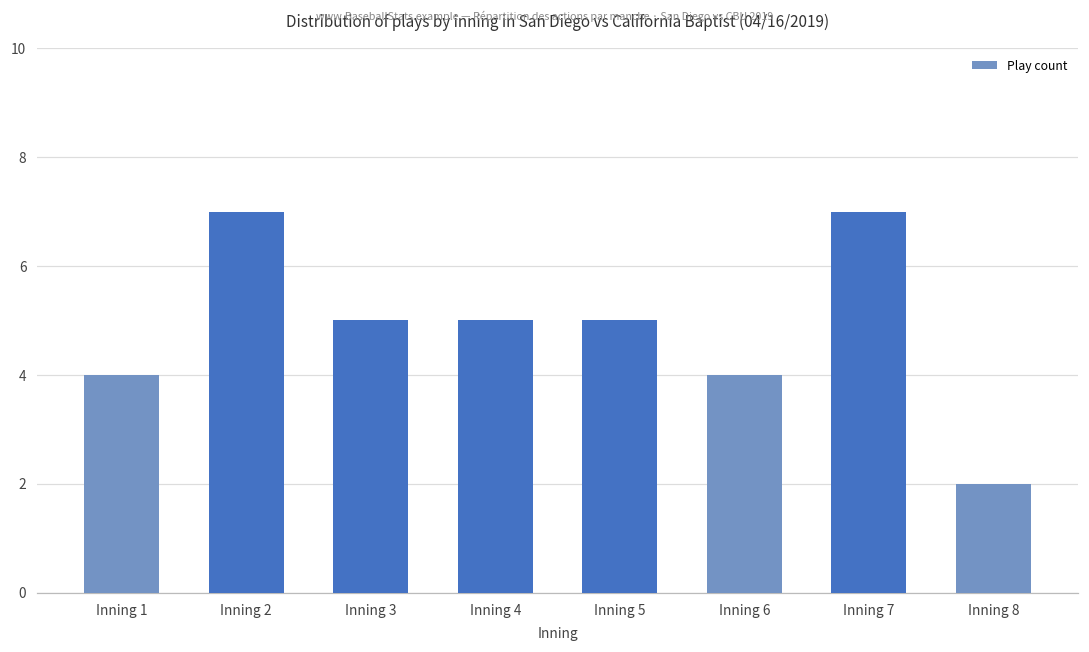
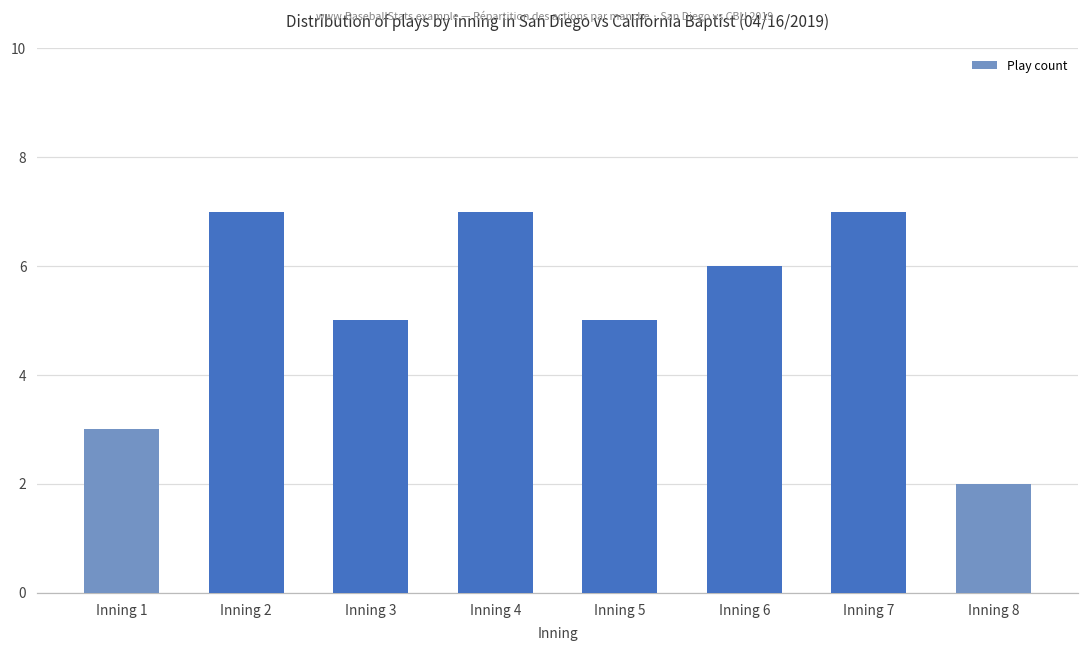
  {
-   "Inning 1": 4,
+   "Inning 1": 3,
    "Inning 2": 7,
    "Inning 3": 5,
-   "Inning 4": 5,
+   "Inning 4": 7,
    "Inning 5": 5,
-   "Inning 6": 4,
+   "Inning 6": 6,
    "Inning 7": 7,
    "Inning 8": 2
  }
